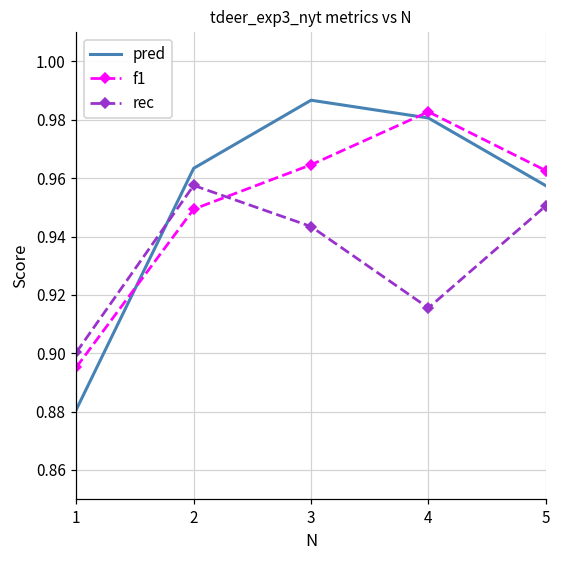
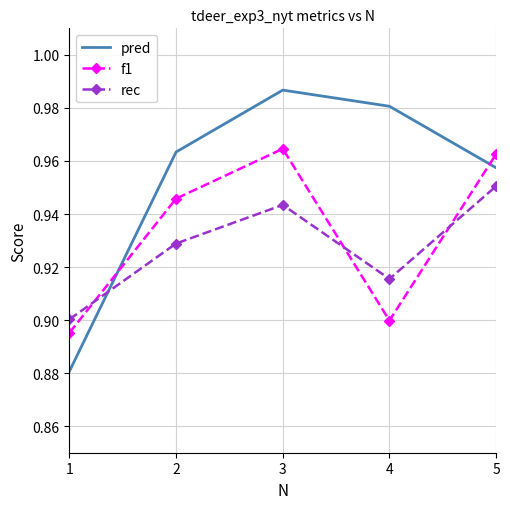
  {
    "pred": {
      "1": 0.881,
      "2": 0.963,
      "3": 0.987,
      "4": 0.981,
      "5": 0.957
    },
    "f1": {
      "1": 0.895,
-     "2": 0.949,
+     "2": 0.946,
      "3": 0.965,
-     "4": 0.983,
+     "4": 0.900,
      "5": 0.963
    },
    "rec": {
      "1": 0.900,
-     "2": 0.958,
+     "2": 0.929,
      "3": 0.943,
      "4": 0.916,
      "5": 0.950
    }
  }
